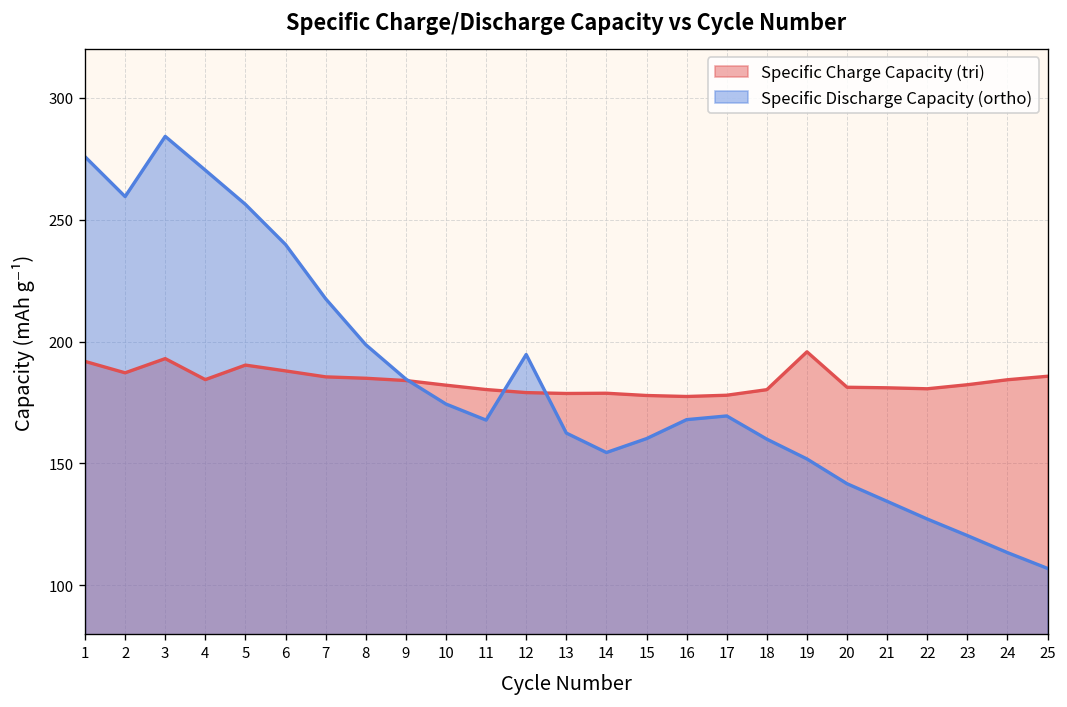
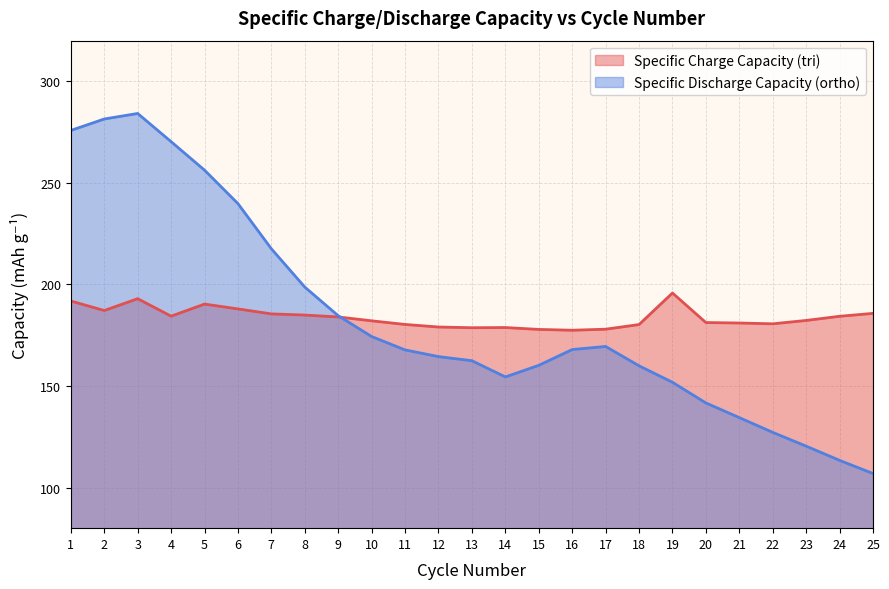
  {
    "Specific Charge Capacity (tri)": {
      "1": 192,
      "2": 187,
      "3": 193,
      "4": 184,
      "5": 190,
      "6": 188,
      "7": 185,
      "8": 185,
      "10": 182,
      "11": 180,
      "12": 179,
      "13": 179,
      "14": 179,
      "15": 178,
      "16": 177,
      "17": 178,
      "18": 180,
      "19": 196,
      "20": 181,
      "21": 181,
      "22": 181,
      "23": 182,
      "24": 184,
      "25": 186
    },
    "Specific Discharge Capacity (ortho)": {
      "1": 276,
-     "2": 259,
+     "2": 281,
      "3": 284,
      "4": 270,
      "5": 256,
      "6": 240,
      "7": 218,
      "8": 199,
      "10": 174,
      "11": 168,
-     "12": 195,
+     "12": 164,
      "13": 162,
      "14": 154,
      "15": 160,
      "16": 168,
      "17": 169,
      "18": 160,
      "19": 152,
      "20": 142,
      "21": 134,
      "22": 127,
      "23": 120,
      "24": 113,
      "25": 107
    }
  }
